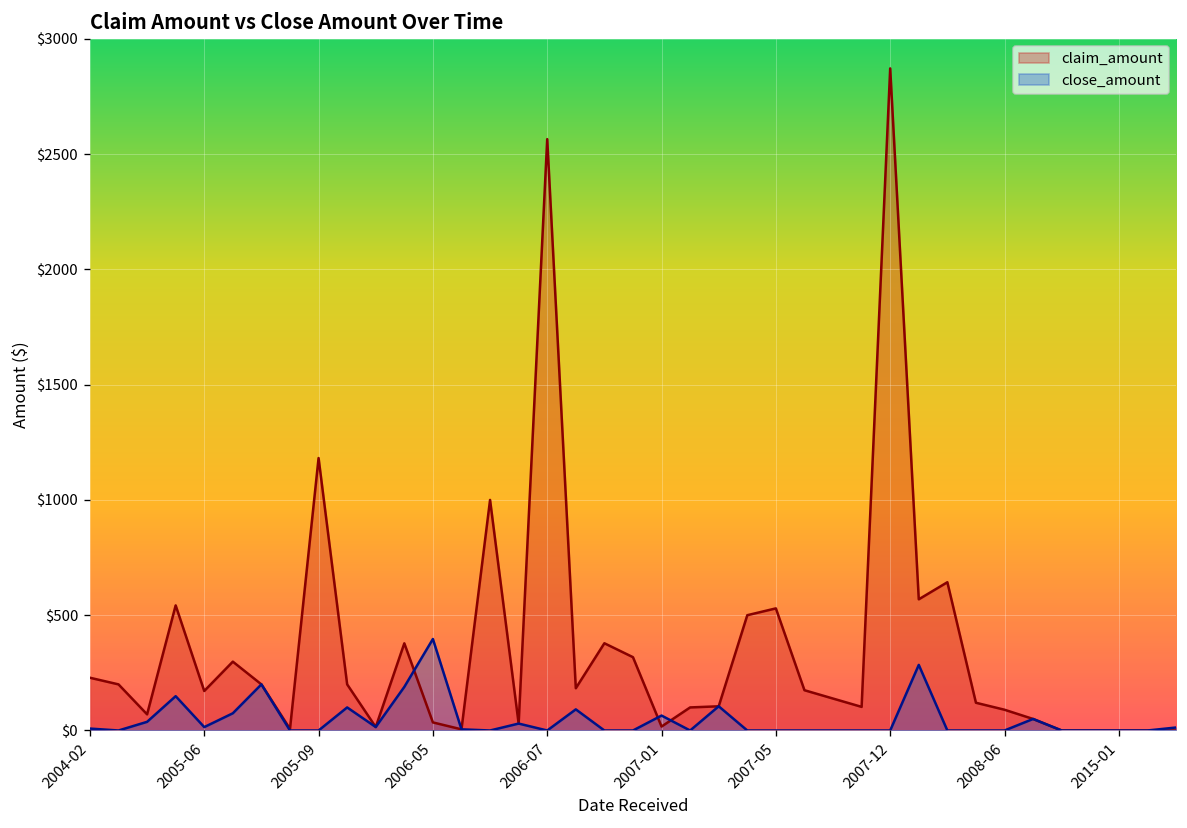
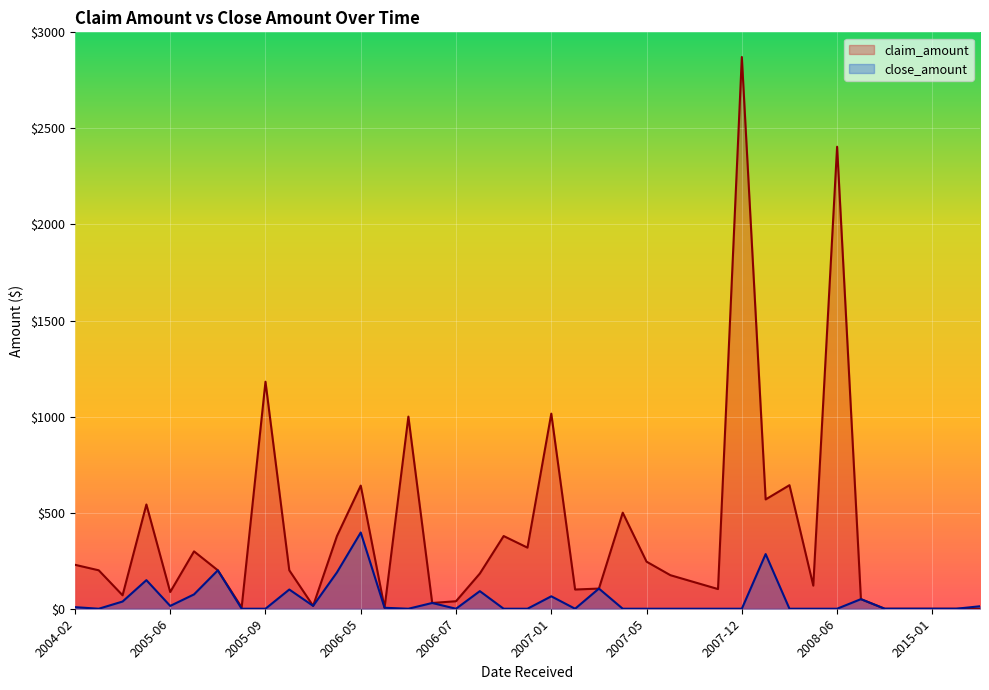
  {
    "claim_amount": {
      "2004-02": "$230",
-     "2005-06": "$170",
+     "2005-06": "$90",
      "2005-09": "$1180",
-     "2006-05": "$40",
-     "2006-07": "$2560",
-     "2007-01": "$20",
-     "2007-05": "$530",
+     "2006-05": "$640",
+     "2006-07": "$40",
+     "2007-01": "$1020",
+     "2007-05": "$250",
      "2007-12": "$2870",
-     "2008-06": "$90"
+     "2008-06": "$2400"
    },
    "close_amount": {
      "2004-02": "$10",
      "2005-06": "$10",
      "2005-09": "$0",
      "2006-05": "$400",
      "2006-07": "$0",
      "2007-01": "$60",
      "2007-05": "$0",
      "2007-12": "$0",
      "2008-06": "$0"
    }
  }
